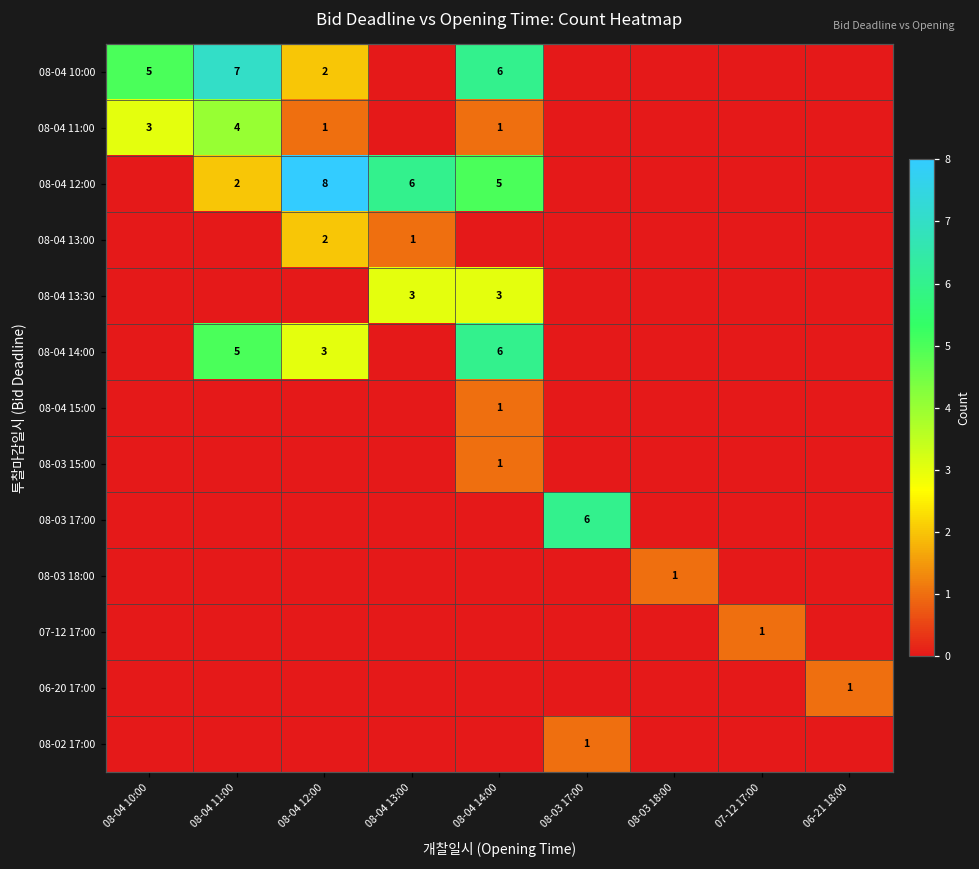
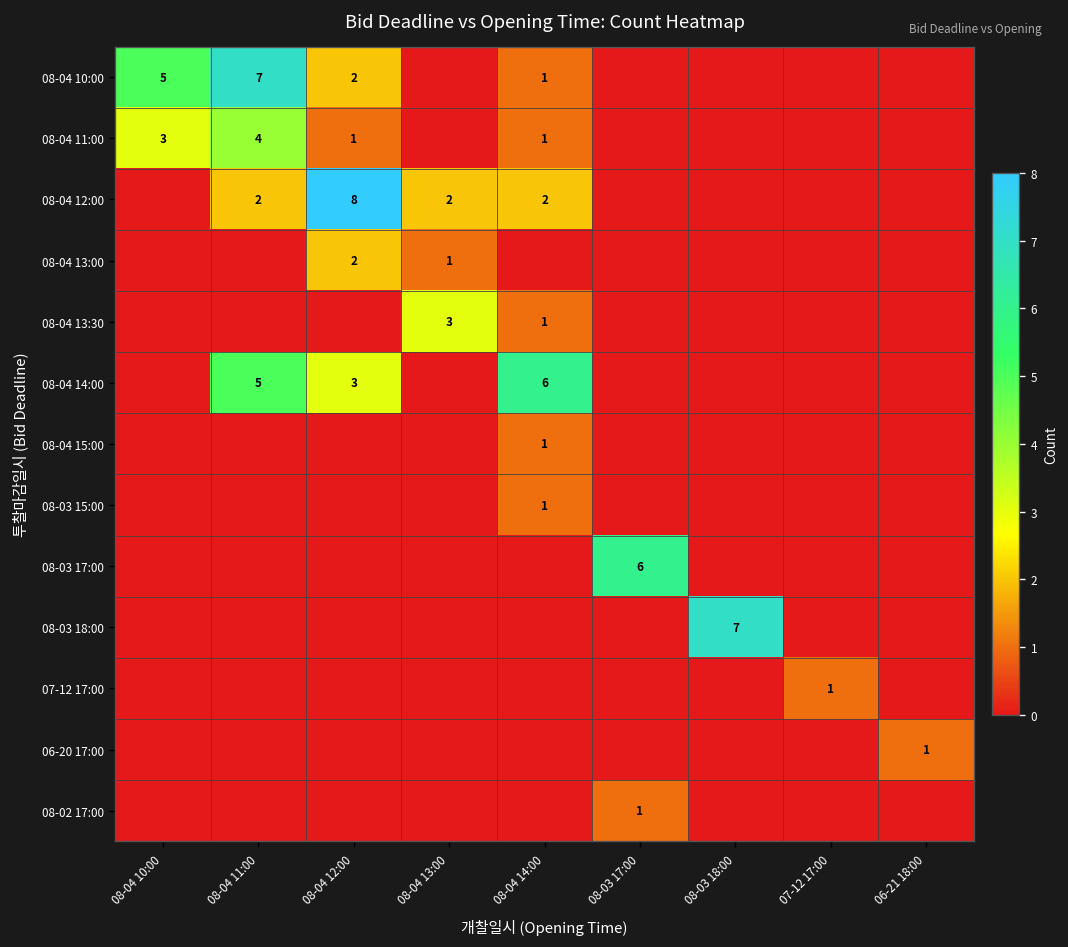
  {
    "08-04 10:00": {
      "08-04 10:00": 5,
      "08-04 11:00": 7,
      "08-04 12:00": 2,
-     "08-04 14:00": 6
+     "08-04 14:00": 1
    },
    "08-04 11:00": {
      "08-04 10:00": 3,
      "08-04 11:00": 4,
      "08-04 12:00": 1,
      "08-04 14:00": 1
    },
    "08-04 12:00": {
      "08-04 11:00": 2,
      "08-04 12:00": 8,
-     "08-04 13:00": 6,
-     "08-04 14:00": 5
+     "08-04 13:00": 2,
+     "08-04 14:00": 2
    },
    "08-04 13:00": {
      "08-04 12:00": 2,
      "08-04 13:00": 1
    },
    "08-04 13:30": {
      "08-04 13:00": 3,
-     "08-04 14:00": 3
+     "08-04 14:00": 1
    },
    "08-04 14:00": {
      "08-04 11:00": 5,
      "08-04 12:00": 3,
      "08-04 14:00": 6
    },
    "08-04 15:00": {
      "08-04 14:00": 1
    },
    "08-03 15:00": {
      "08-04 14:00": 1
    },
    "08-03 17:00": {
      "08-03 17:00": 6
    },
    "08-03 18:00": {
-     "08-03 18:00": 1
+     "08-03 18:00": 7
    },
    "07-12 17:00": {
      "07-12 17:00": 1
    },
    "06-20 17:00": {
      "06-21 18:00": 1
    },
    "08-02 17:00": {
      "08-03 17:00": 1
    }
  }
